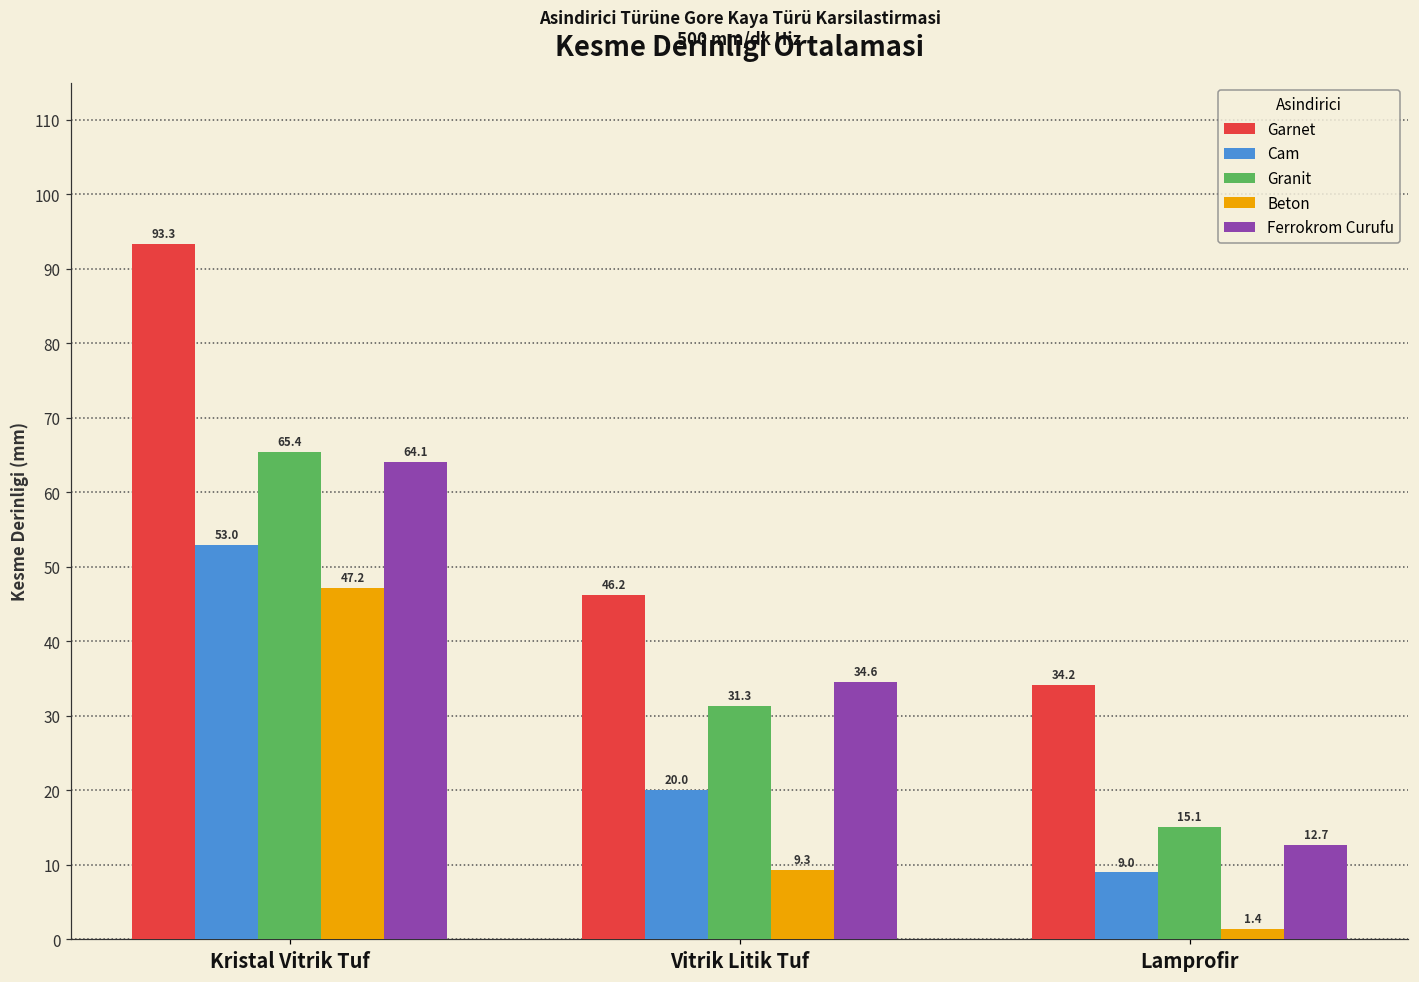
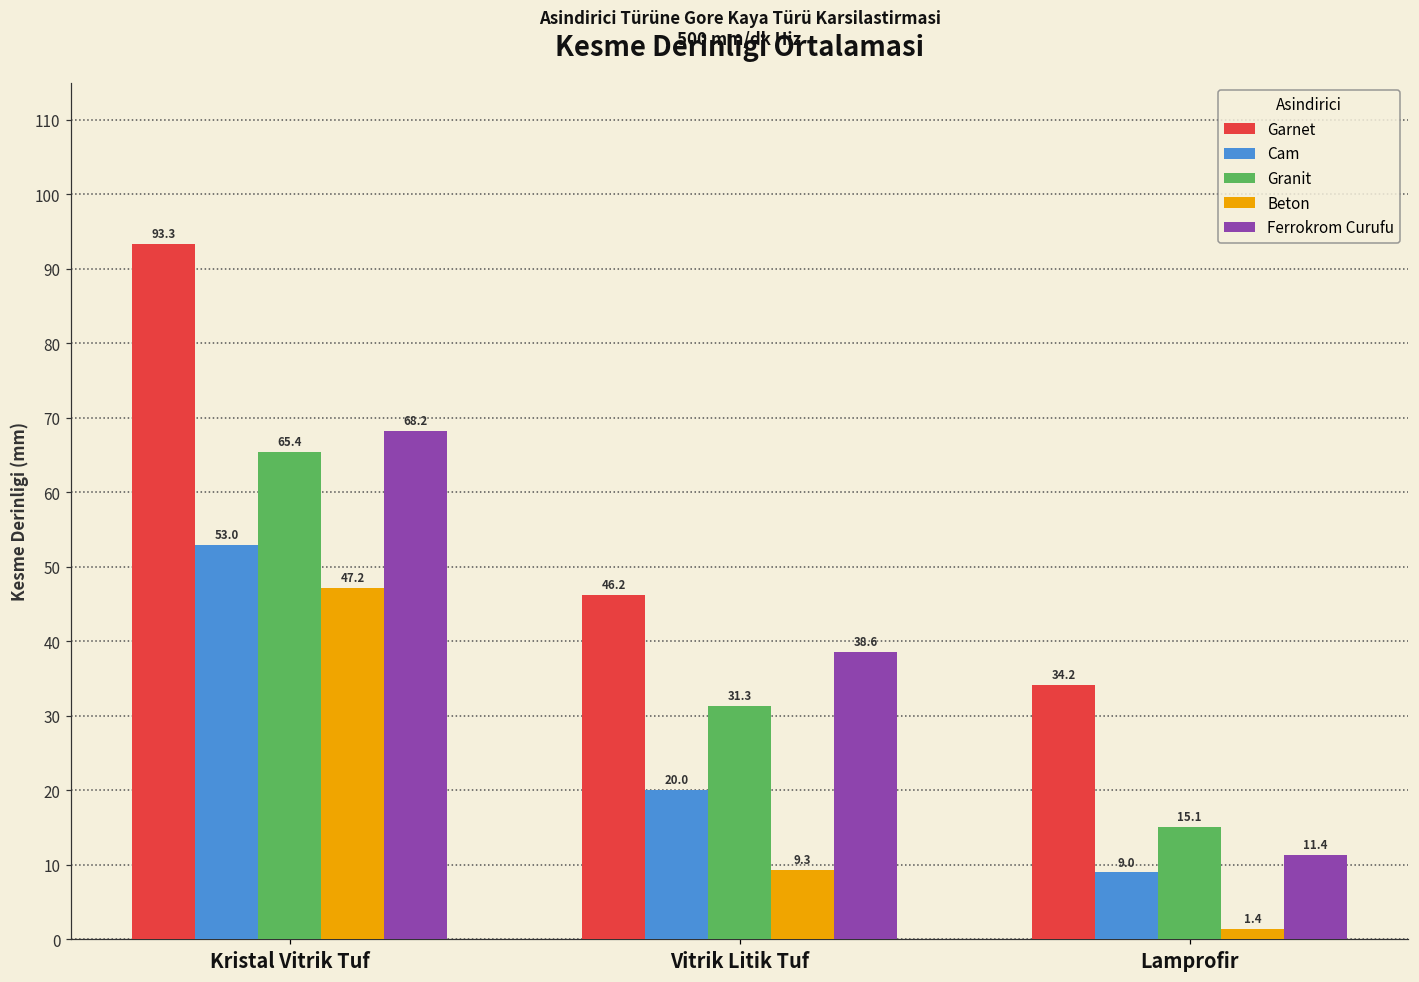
  {
    "Garnet": {
      "Kristal Vitrik Tuf": 93.3,
      "Vitrik Litik Tuf": 46.2,
      "Lamprofir": 34.2
    },
    "Cam": {
      "Kristal Vitrik Tuf": 53.0,
      "Vitrik Litik Tuf": 20.0,
      "Lamprofir": 9.0
    },
    "Granit": {
      "Kristal Vitrik Tuf": 65.4,
      "Vitrik Litik Tuf": 31.3,
      "Lamprofir": 15.1
    },
    "Beton": {
      "Kristal Vitrik Tuf": 47.2,
      "Vitrik Litik Tuf": 9.3,
      "Lamprofir": 1.4
    },
    "Ferrokrom Curufu": {
-     "Kristal Vitrik Tuf": 64.1,
-     "Vitrik Litik Tuf": 34.6,
-     "Lamprofir": 12.7
+     "Kristal Vitrik Tuf": 68.2,
+     "Vitrik Litik Tuf": 38.6,
+     "Lamprofir": 11.4
    }
  }
